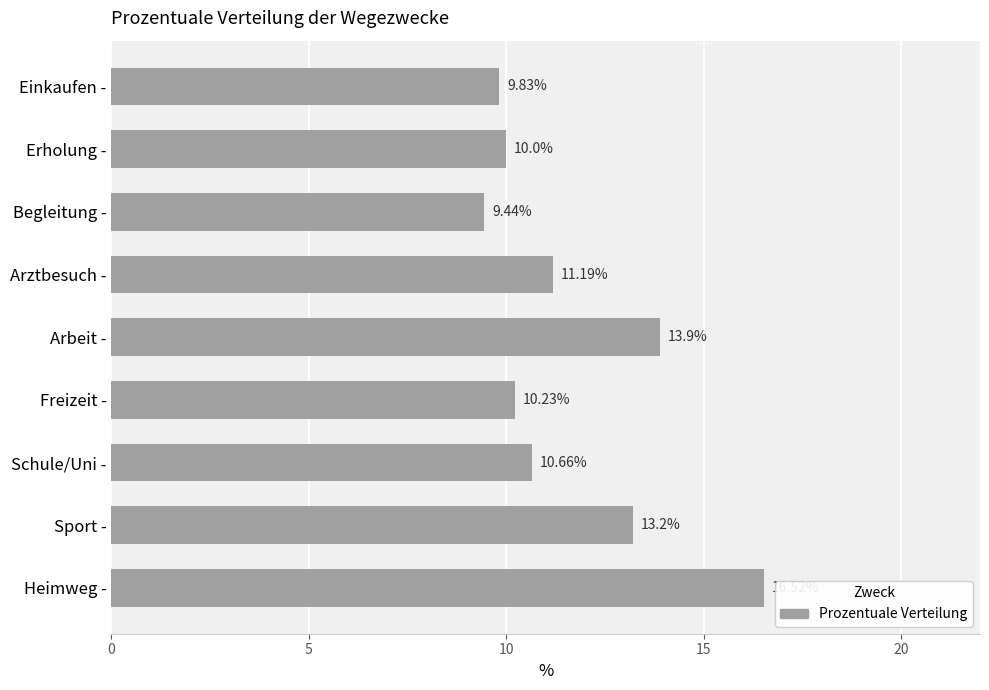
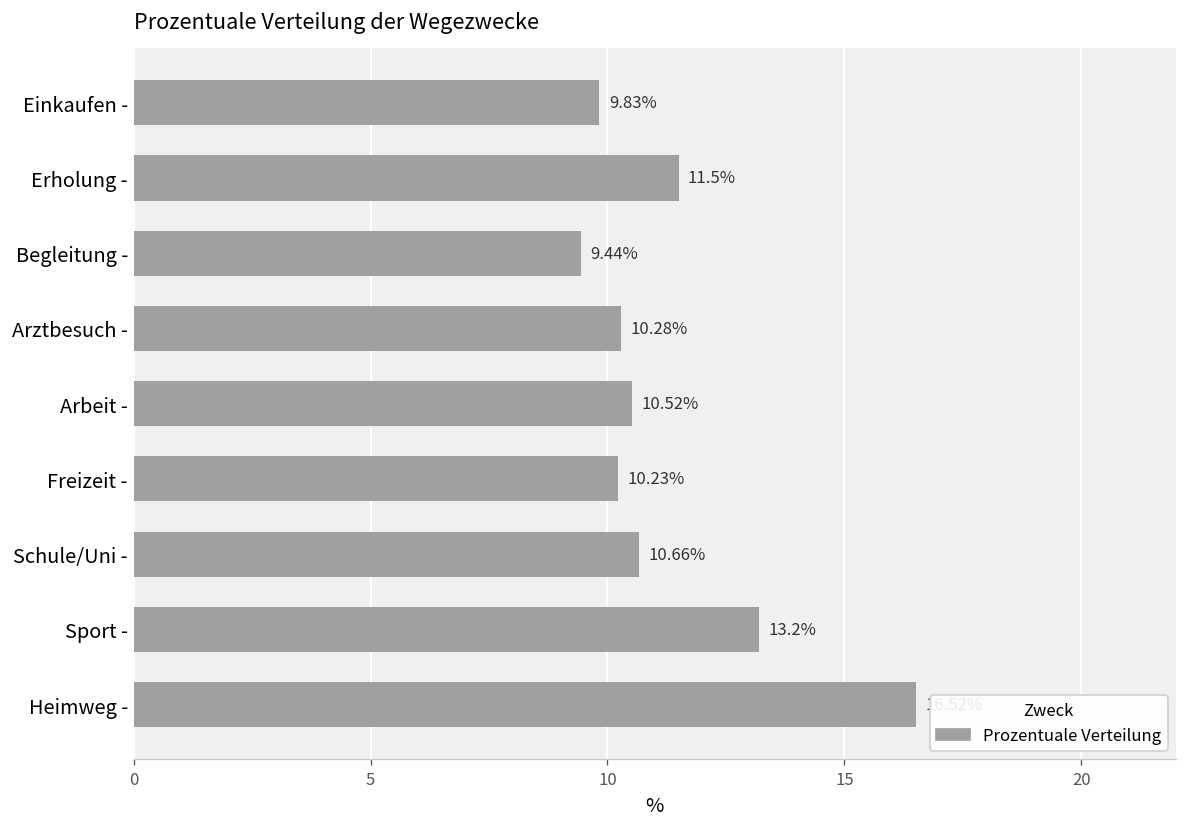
  {
    "Einkaufen -": "9.83%",
-   "Erholung -": "10.0%",
+   "Erholung -": "11.5%",
    "Begleitung -": "9.44%",
-   "Arztbesuch -": "11.19%",
-   "Arbeit -": "13.9%",
+   "Arztbesuch -": "10.28%",
+   "Arbeit -": "10.52%",
    "Freizeit -": "10.23%",
    "Schule/Uni -": "10.66%",
    "Sport -": "13.2%"
  }
